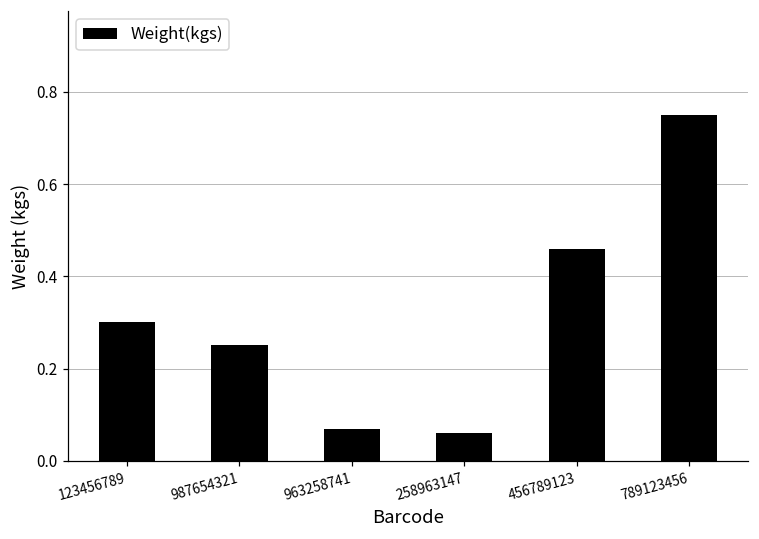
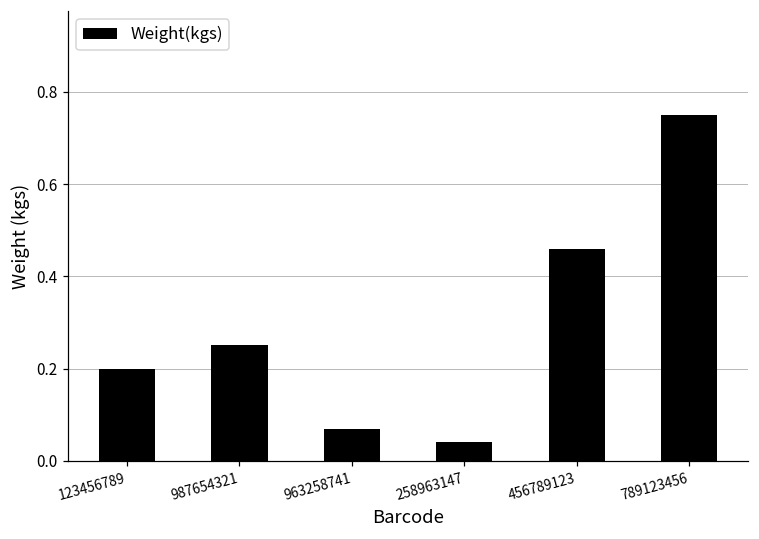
  {
-   "123456789": 0.3,
+   "123456789": 0.2,
    "987654321": 0.25,
    "963258741": 0.07,
-   "258963147": 0.06,
+   "258963147": 0.04,
    "456789123": 0.46,
    "789123456": 0.75
  }
